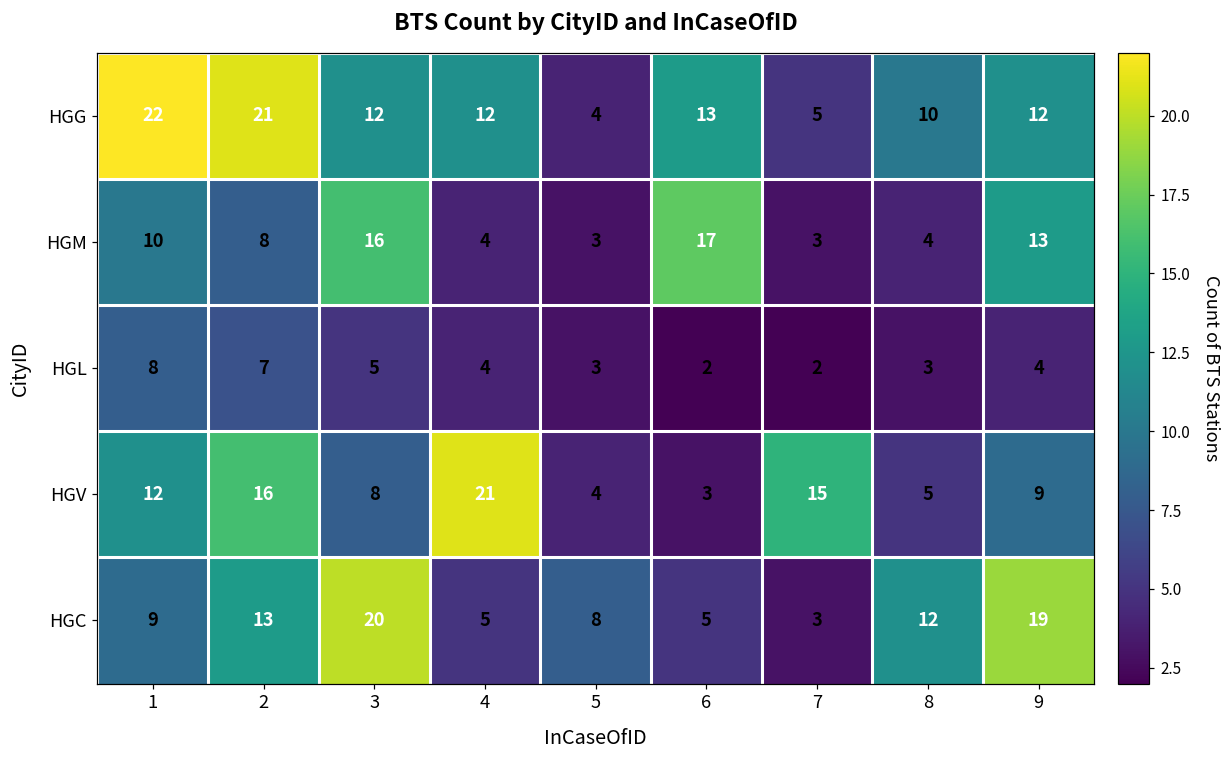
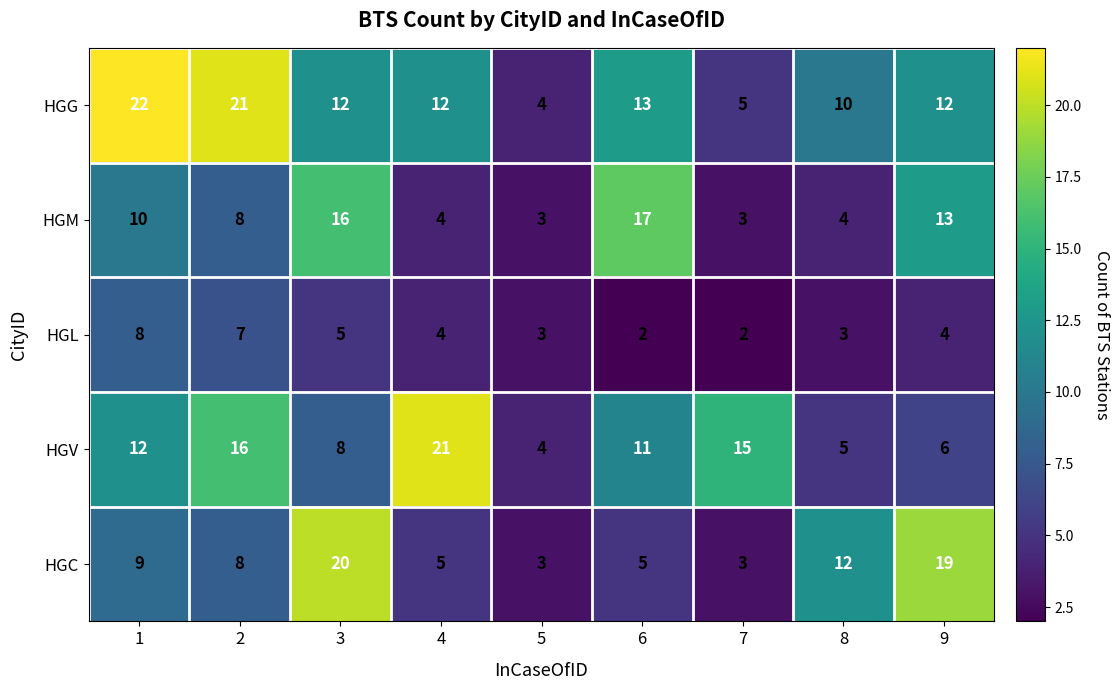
  {
    "HGG": {
      "1": 22,
      "2": 21,
      "3": 12,
      "4": 12,
      "5": 4,
      "6": 13,
      "7": 5,
      "8": 10,
      "9": 12
    },
    "HGM": {
      "1": 10,
      "2": 8,
      "3": 16,
      "4": 4,
      "5": 3,
      "6": 17,
      "7": 3,
      "8": 4,
      "9": 13
    },
    "HGL": {
      "1": 8,
      "2": 7,
      "3": 5,
      "4": 4,
      "5": 3,
      "6": 2,
      "7": 2,
      "8": 3,
      "9": 4
    },
    "HGV": {
      "1": 12,
      "2": 16,
      "3": 8,
      "4": 21,
      "5": 4,
-     "6": 3,
+     "6": 11,
      "7": 15,
      "8": 5,
-     "9": 9
+     "9": 6
    },
    "HGC": {
      "1": 9,
-     "2": 13,
+     "2": 8,
      "3": 20,
      "4": 5,
-     "5": 8,
+     "5": 3,
      "6": 5,
      "7": 3,
      "8": 12,
      "9": 19
    }
  }
